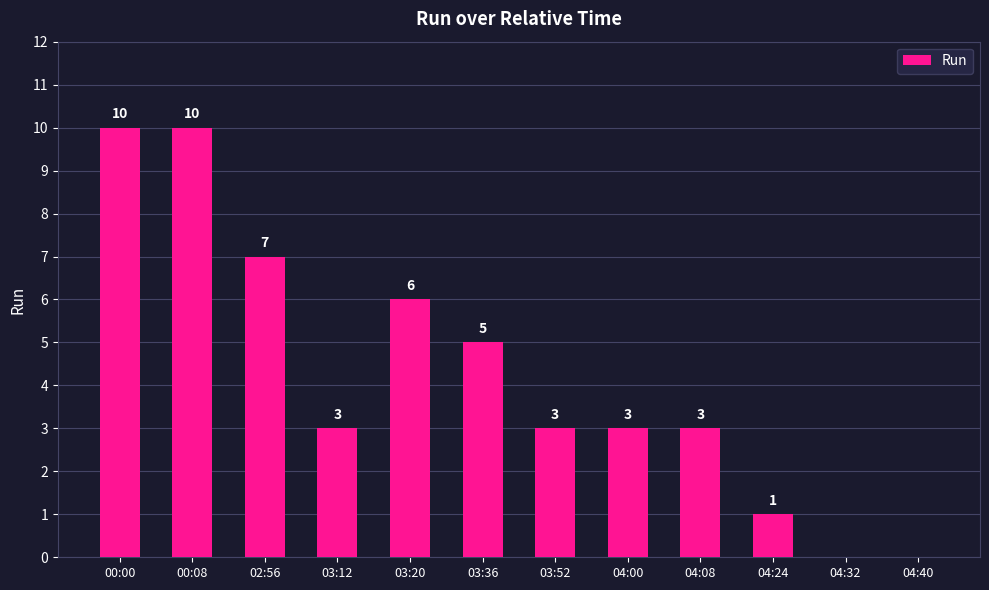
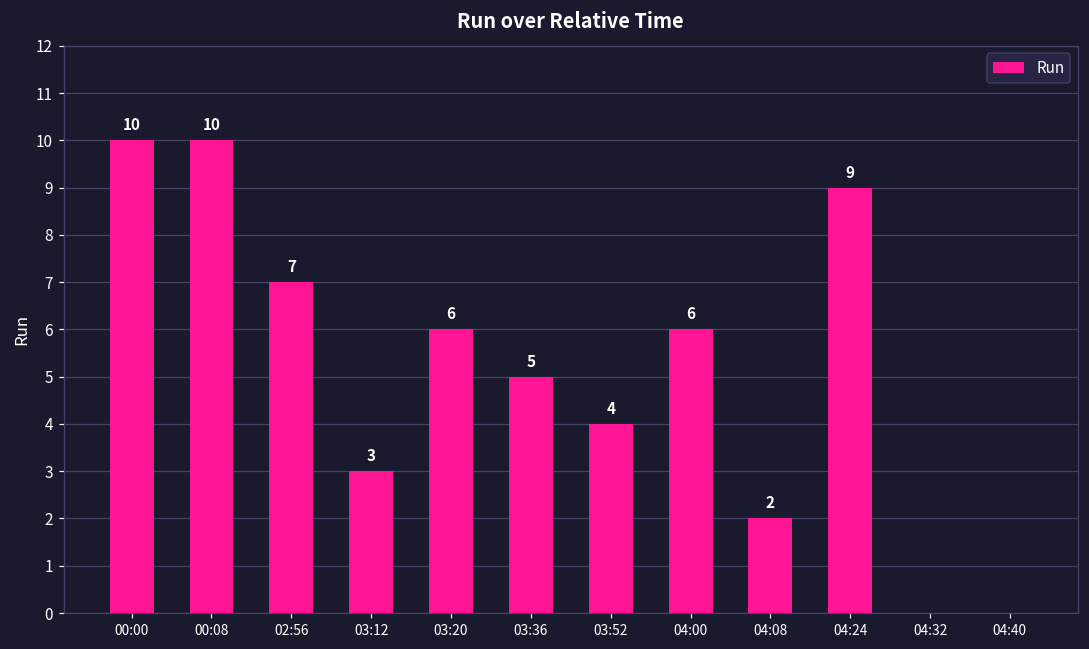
  {
    "00:00": 10,
    "00:08": 10,
    "02:56": 7,
    "03:12": 3,
    "03:20": 6,
    "03:36": 5,
-   "03:52": 3,
-   "04:00": 3,
-   "04:08": 3,
-   "04:24": 1
+   "03:52": 4,
+   "04:00": 6,
+   "04:08": 2,
+   "04:24": 9
  }
